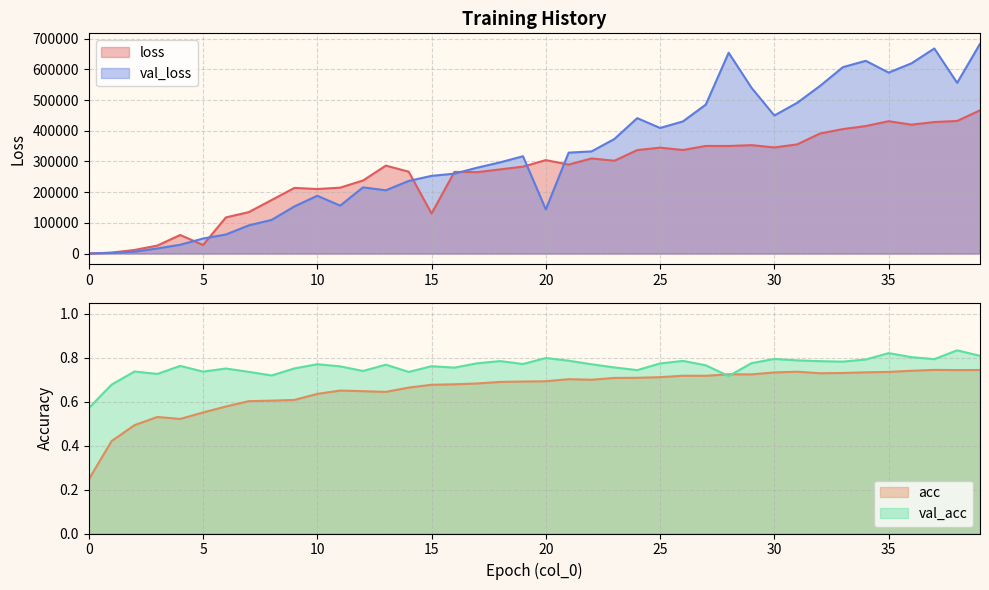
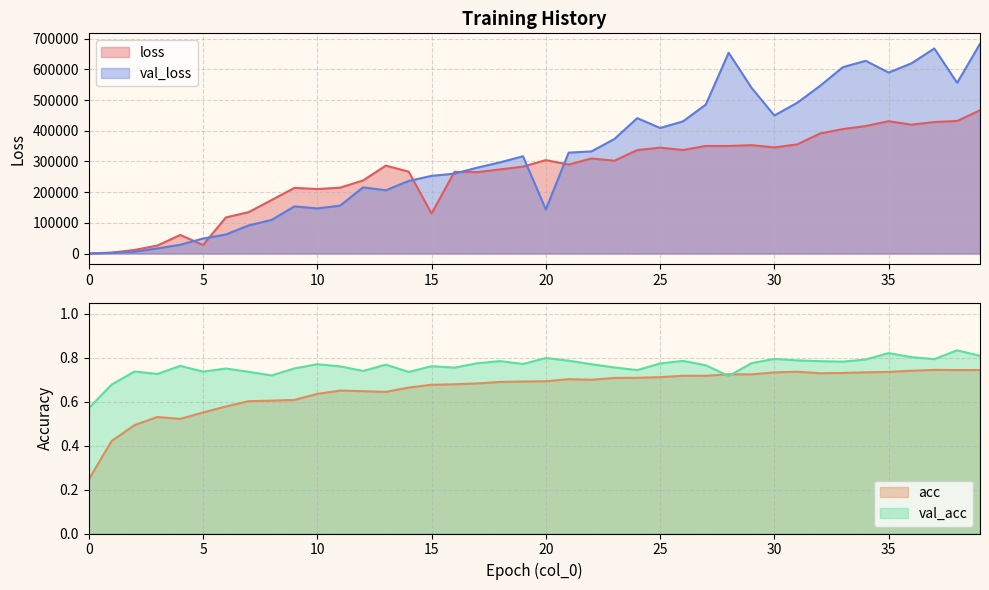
  {
    "Training History": {
      "loss": {
        "5": 30000,
        "10": 210000,
        "15": 130000,
        "20": 300000,
        "25": 340000,
        "30": 350000,
        "35": 430000
      },
      "val_loss": {
        "5": 50000,
-       "10": 190000,
+       "10": 150000,
        "15": 250000,
        "20": 140000,
        "25": 410000,
        "30": 450000,
        "35": 590000
      }
    }
  }
